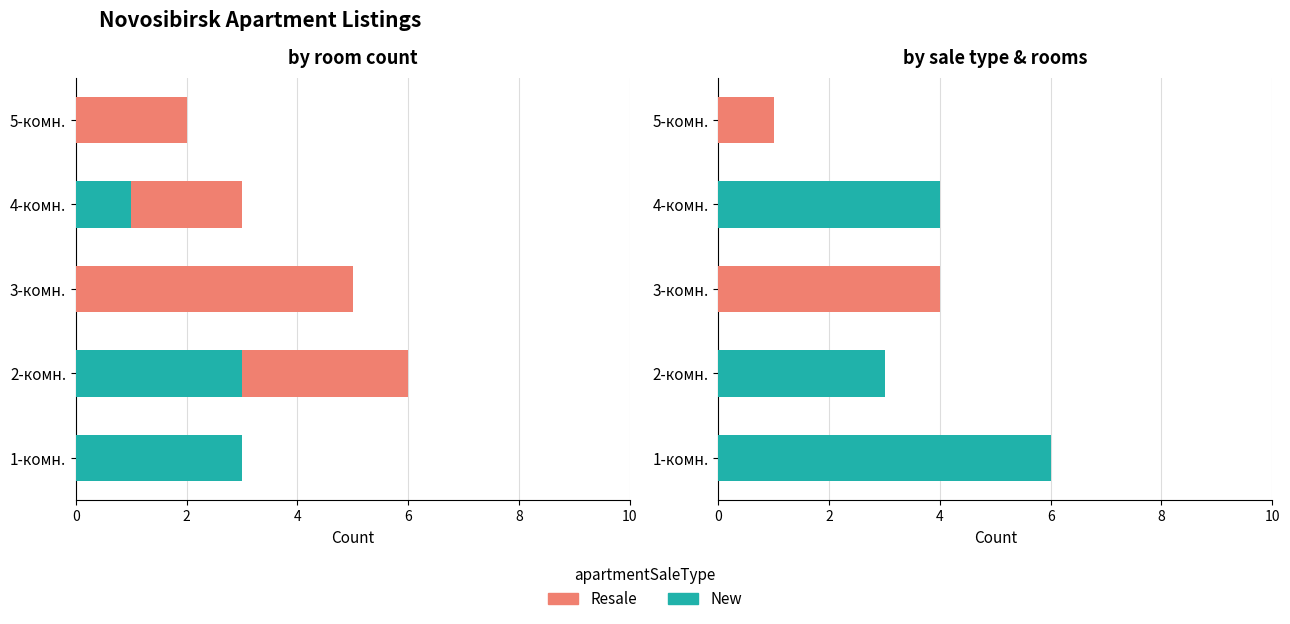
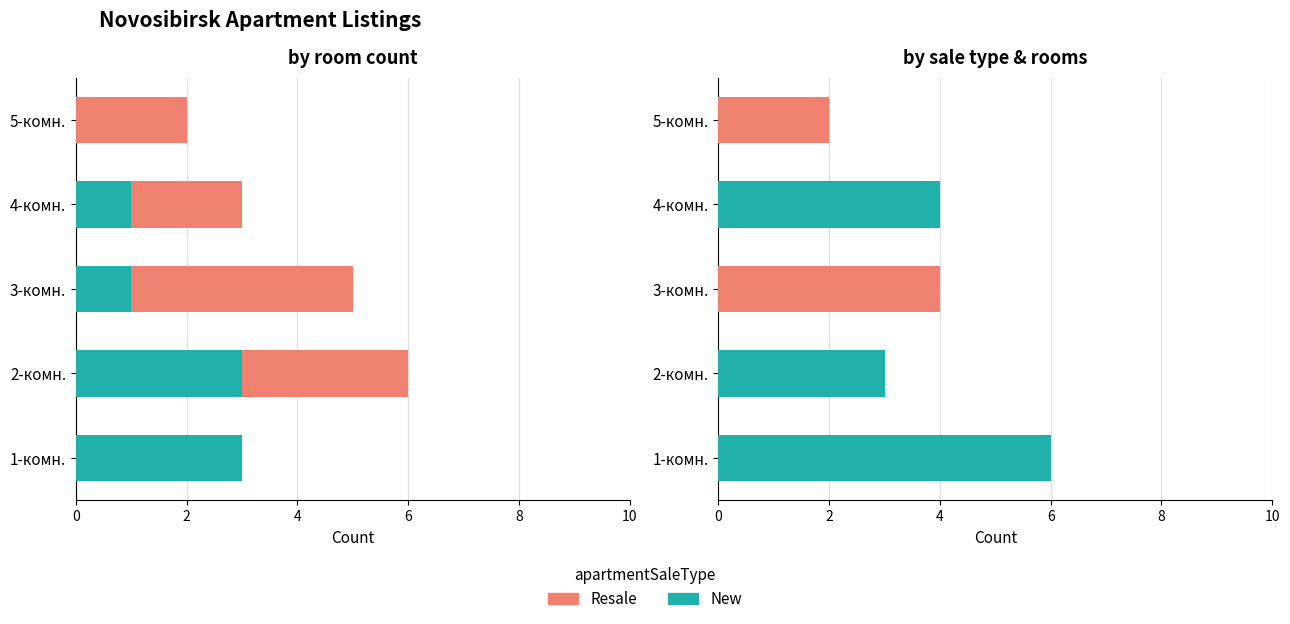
  {
    "by room count": {
      "Resale": {
        "5-комн.": 2,
        "4-комн.": 3,
        "3-комн.": 5,
        "2-комн.": 6,
        "1-комн.": 3
      },
      "New": {
        "5-комн.": 0,
-       "3-комн.": 0,
+       "3-комн.": 1,
        "1-комн.": 3
      }
    },
    "by sale type & rooms": {
      "Resale": {
-       "5-комн.": 1,
+       "5-комн.": 2,
        "3-комн.": 4,
        "2-комн.": 0
      },
      "New": {
        "5-комн.": 0,
        "4-комн.": 4,
        "3-комн.": 0,
        "2-комн.": 3,
        "1-комн.": 6
      }
    }
  }
